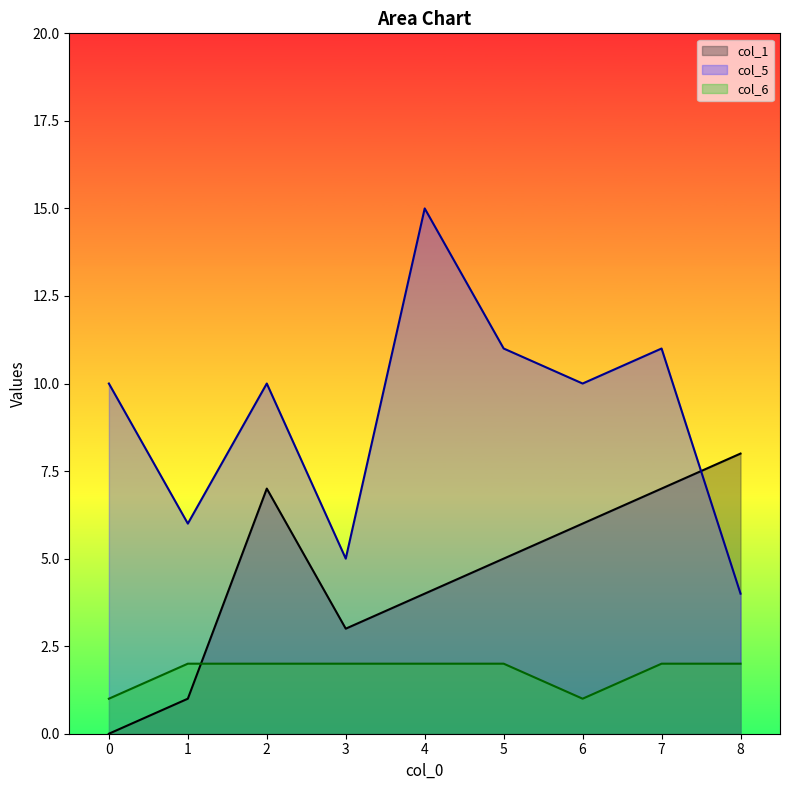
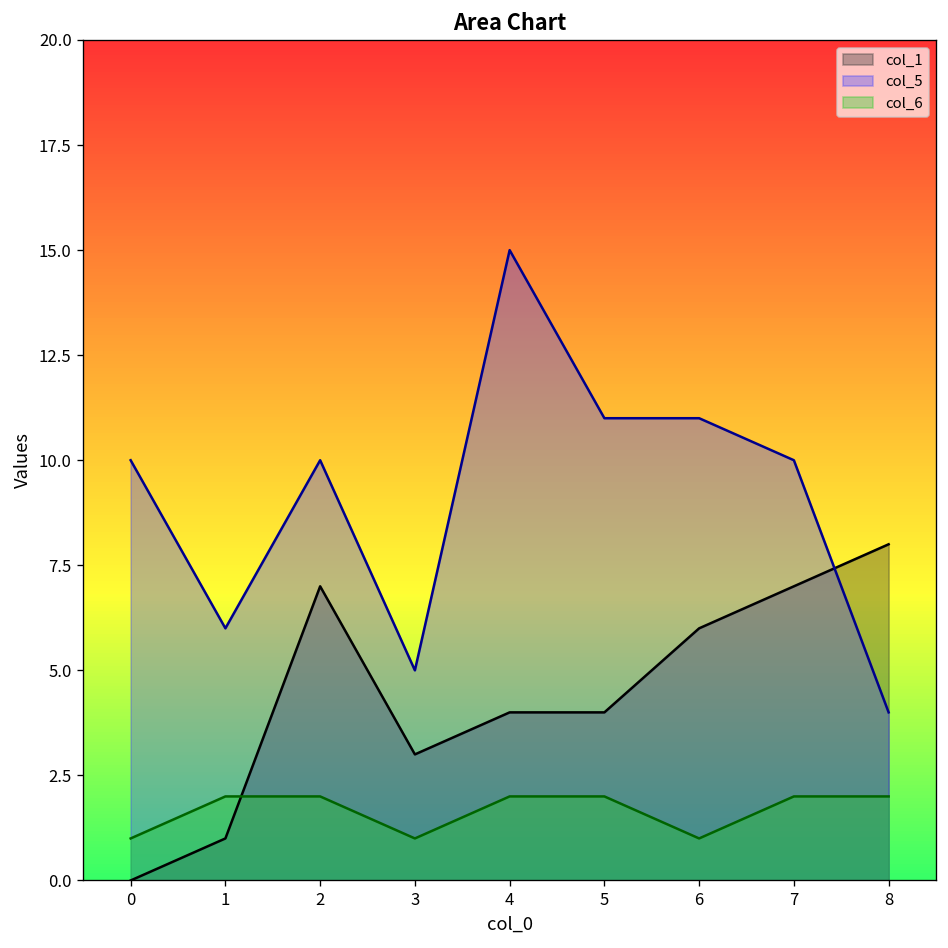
  {
    "col_1": {
      "0": 0,
      "1": 1,
      "2": 7,
      "3": 3,
      "4": 4,
-     "5": 5,
+     "5": 4,
      "6": 6,
      "7": 7,
      "8": 8
    },
    "col_5": {
      "0": 10,
      "1": 6,
      "2": 10,
      "3": 5,
      "4": 15,
      "5": 11,
-     "6": 10,
-     "7": 11,
+     "6": 11,
+     "7": 10,
      "8": 4
    },
    "col_6": {
      "0": 1,
      "1": 2,
      "2": 2,
-     "3": 2,
+     "3": 1,
      "4": 2,
      "5": 2,
      "6": 1,
      "7": 2,
      "8": 2
    }
  }
